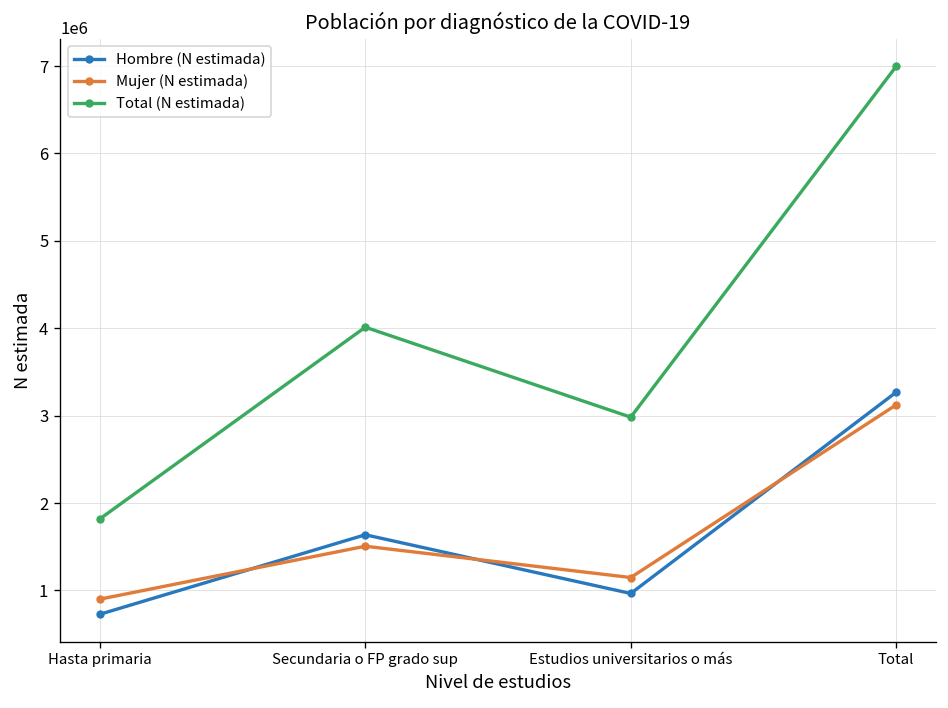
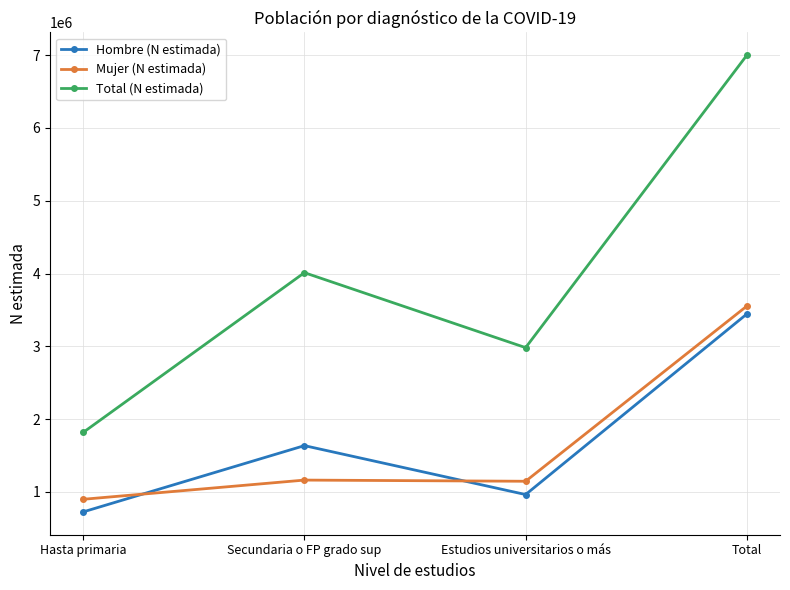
  {
    "Hombre (N estimada)": {
      "Hasta primaria": 700000,
      "Secundaria o FP grado sup": 1600000,
      "Estudios universitarios o más": 1000000,
-     "Total": 3300000
+     "Total": 3400000
    },
    "Mujer (N estimada)": {
      "Hasta primaria": 900000,
-     "Secundaria o FP grado sup": 1500000,
+     "Secundaria o FP grado sup": 1200000,
      "Estudios universitarios o más": 1100000,
-     "Total": 3100000
+     "Total": 3600000
    },
    "Total (N estimada)": {
      "Hasta primaria": 1800000,
      "Secundaria o FP grado sup": 4000000,
      "Estudios universitarios o más": 3000000,
      "Total": 7000000
    }
  }
